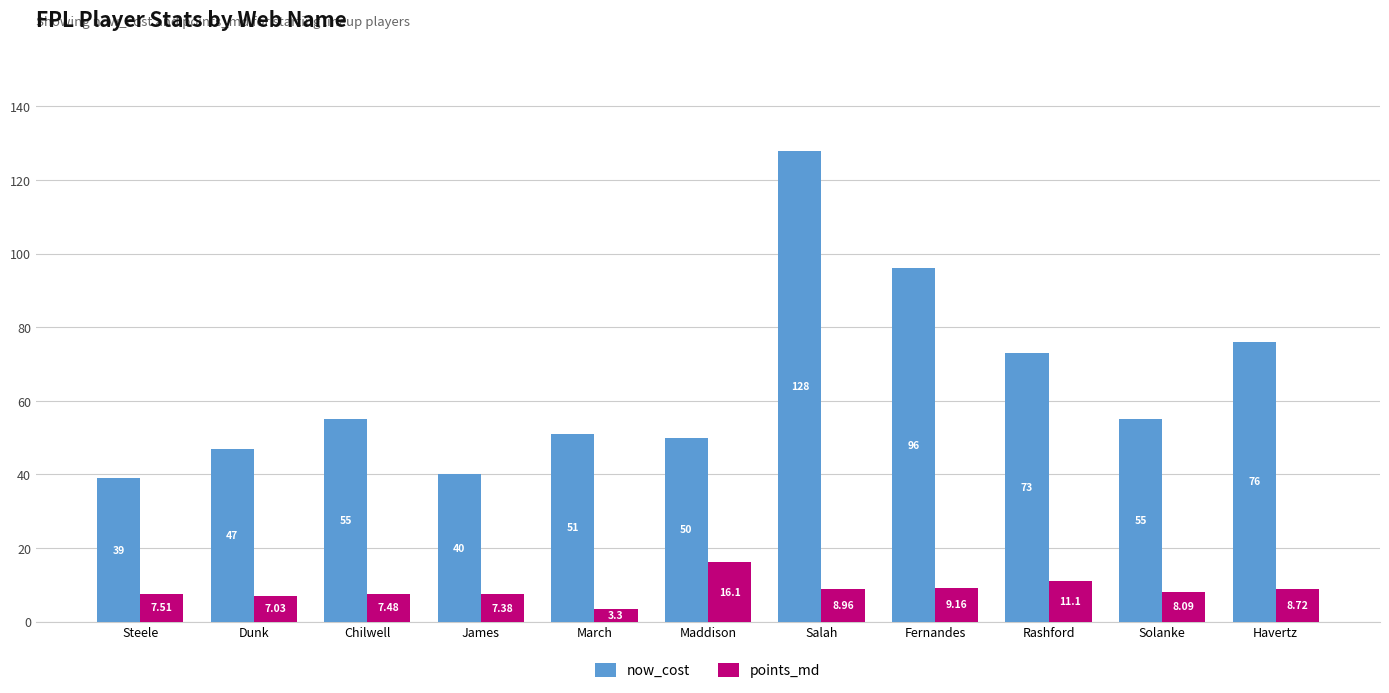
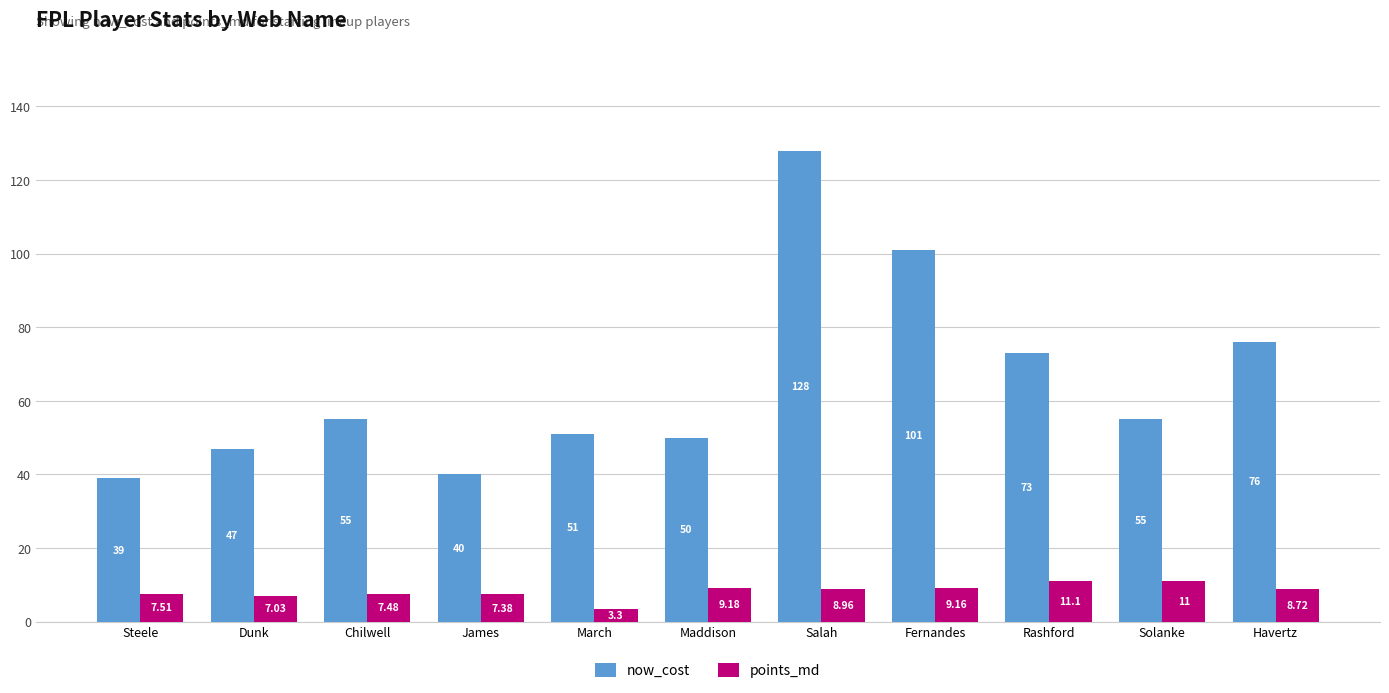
  {
    "now_cost": {
      "Steele": 39,
      "Dunk": 47,
      "Chilwell": 55,
      "James": 40,
      "March": 51,
      "Maddison": 50,
      "Salah": 128,
-     "Fernandes": 96,
+     "Fernandes": 101,
      "Rashford": 73,
      "Solanke": 55,
      "Havertz": 76
    },
    "points_md": {
      "Steele": 7.51,
      "Dunk": 7.03,
      "Chilwell": 7.48,
      "James": 7.38,
      "March": 3.3,
-     "Maddison": 16.1,
+     "Maddison": 9.18,
      "Salah": 8.96,
      "Fernandes": 9.16,
      "Rashford": 11.1,
-     "Solanke": 8.09,
+     "Solanke": 11,
      "Havertz": 8.72
    }
  }
